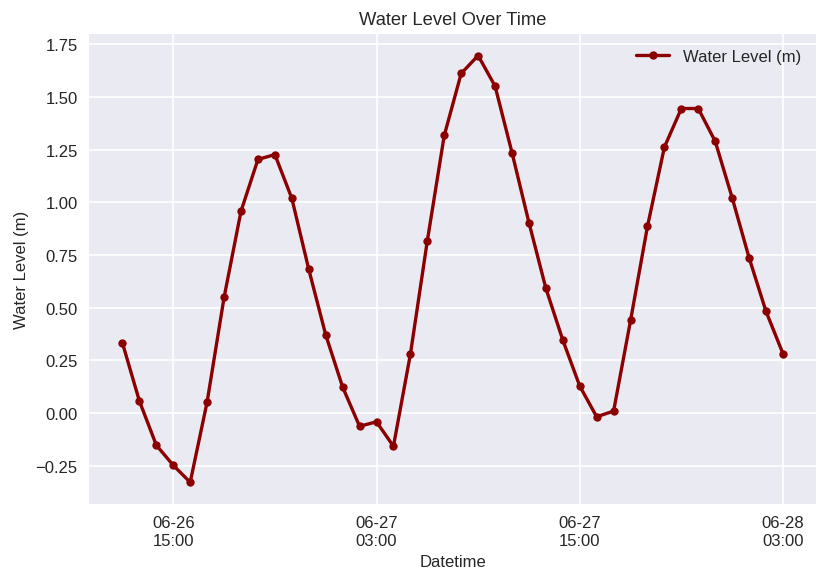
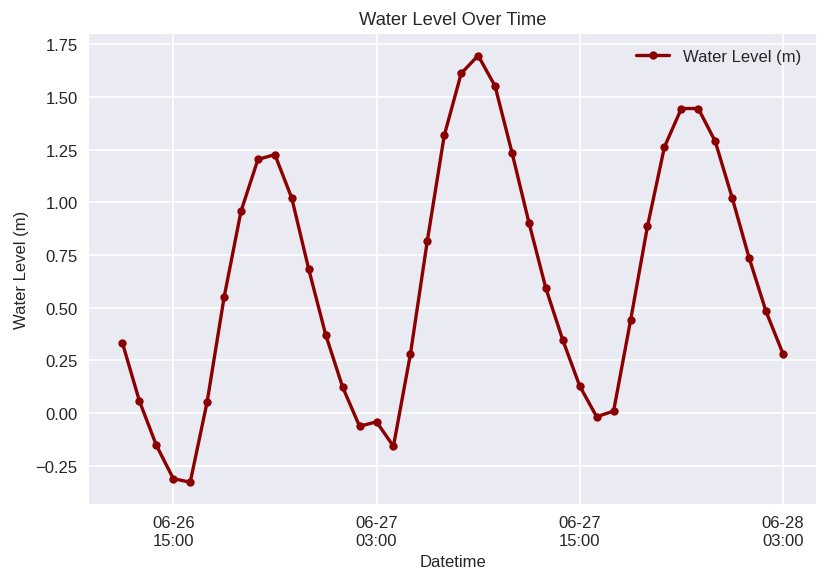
  {
-   "06-26 15:00": -0.25,
+   "06-26 15:00": -0.31,
    "06-27 03:00": -0.04,
    "06-27 15:00": 0.13,
    "06-28 03:00": 0.28
  }
